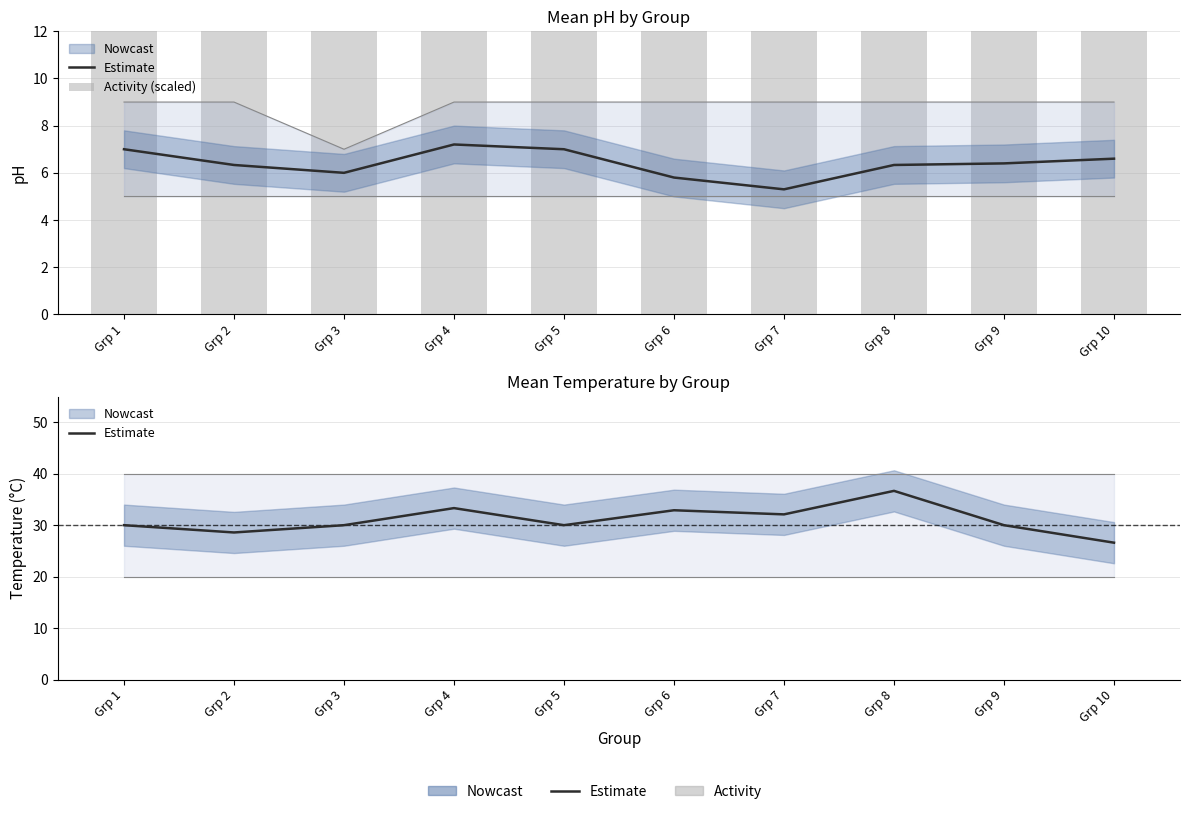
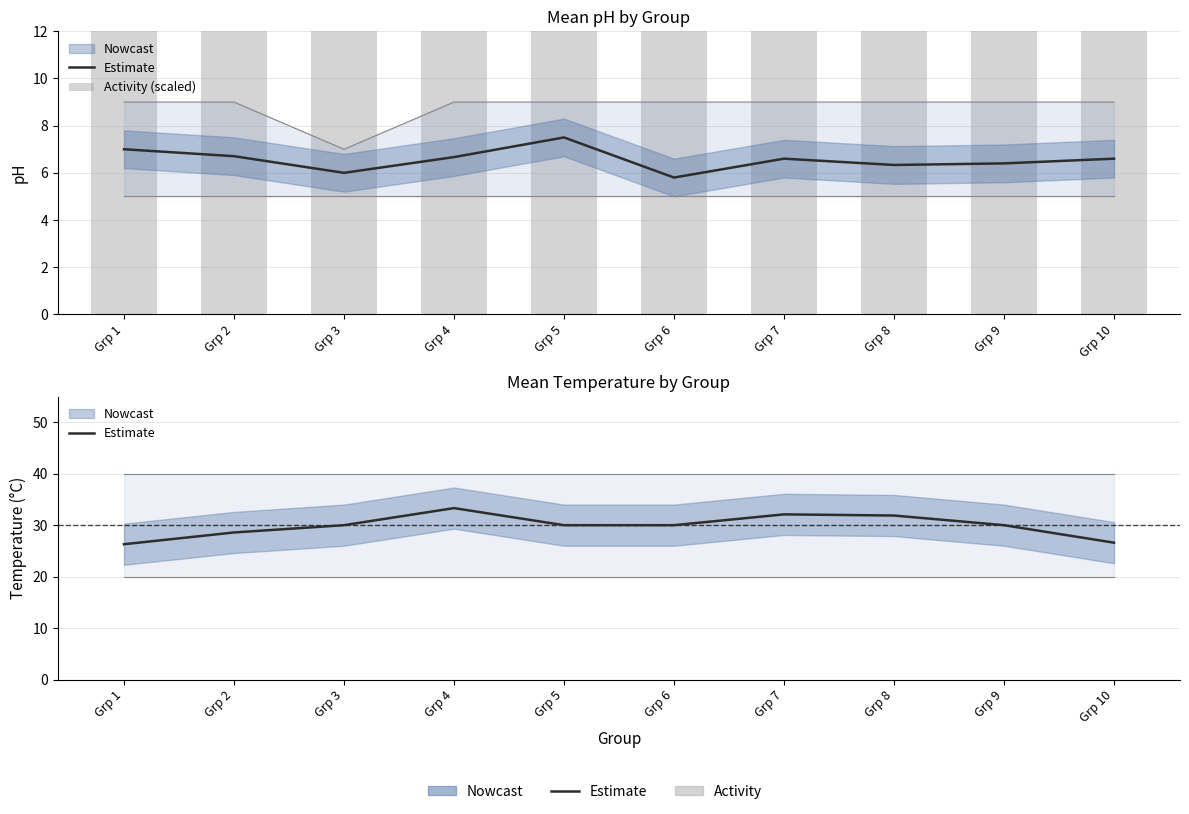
  {
    "Mean pH by Group": {
      "Estimate": {
        "Grp 1": 7.0,
-       "Grp 2": 6.3,
+       "Grp 2": 6.7,
        "Grp 3": 6.0,
-       "Grp 4": 7.2,
-       "Grp 5": 7.0,
+       "Grp 4": 6.7,
+       "Grp 5": 7.5,
        "Grp 6": 5.8,
-       "Grp 7": 5.3,
+       "Grp 7": 6.6,
        "Grp 8": 6.3,
        "Grp 9": 6.4,
        "Grp 10": 6.6
      }
    },
    "Mean Temperature by Group": {
      "Estimate": {
-       "Grp 1": 30,
+       "Grp 1": 26,
        "Grp 2": 29,
        "Grp 3": 30,
        "Grp 4": 33,
        "Grp 5": 30,
-       "Grp 6": 33,
+       "Grp 6": 30,
        "Grp 7": 32,
-       "Grp 8": 37,
+       "Grp 8": 32,
        "Grp 9": 30,
        "Grp 10": 27
      }
    }
  }
